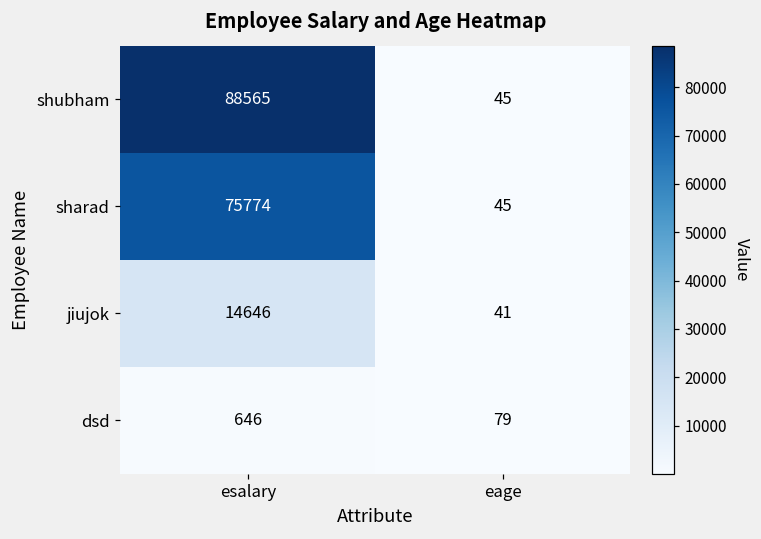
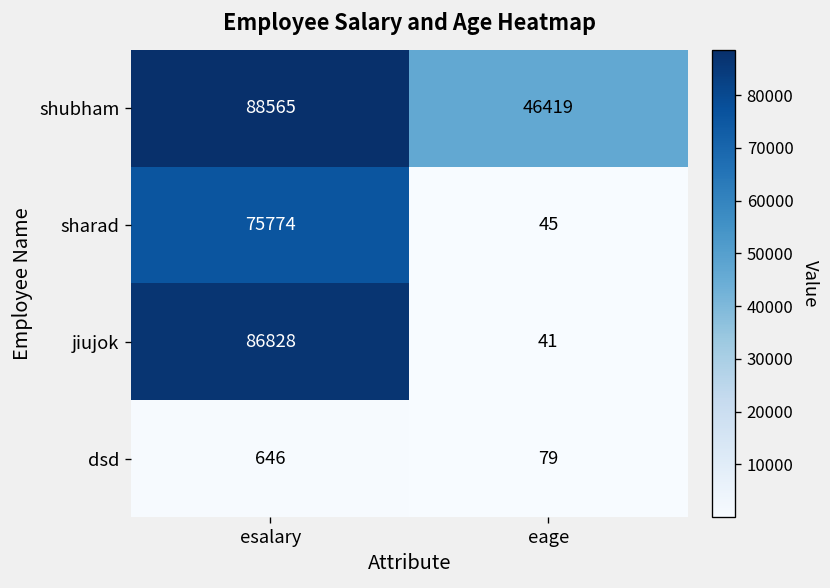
  {
    "shubham": {
      "esalary": 88565,
-     "eage": 45
+     "eage": 46419
    },
    "sharad": {
      "esalary": 75774,
      "eage": 45
    },
    "jiujok": {
-     "esalary": 14646,
+     "esalary": 86828,
      "eage": 41
    },
    "dsd": {
      "esalary": 646,
      "eage": 79
    }
  }
